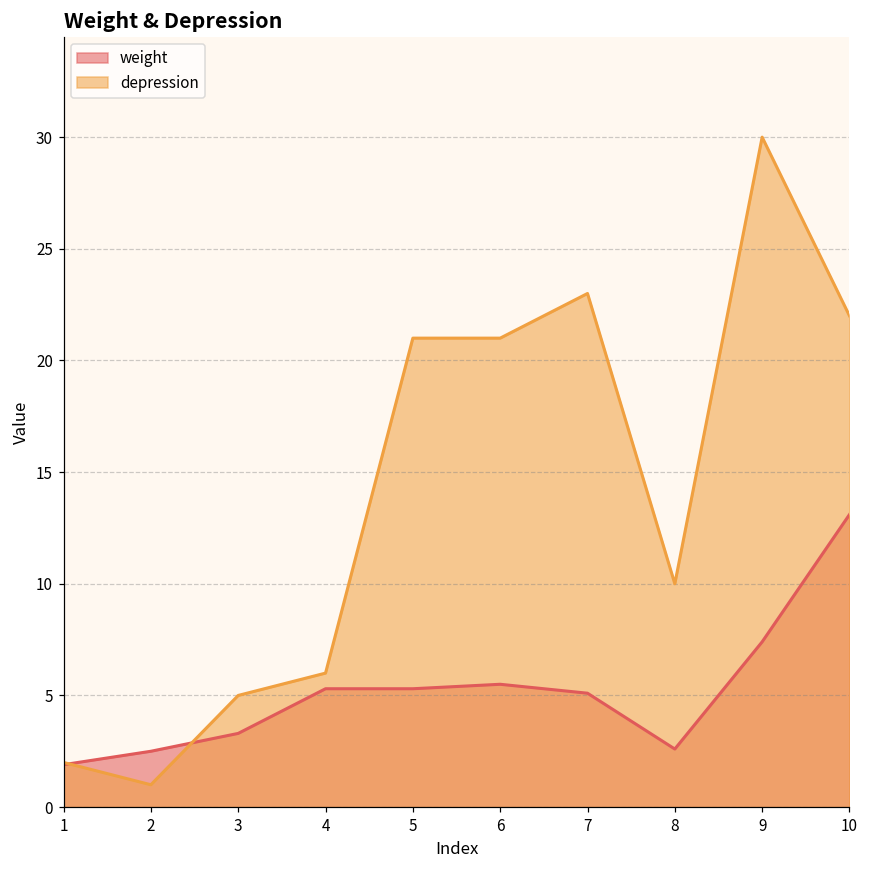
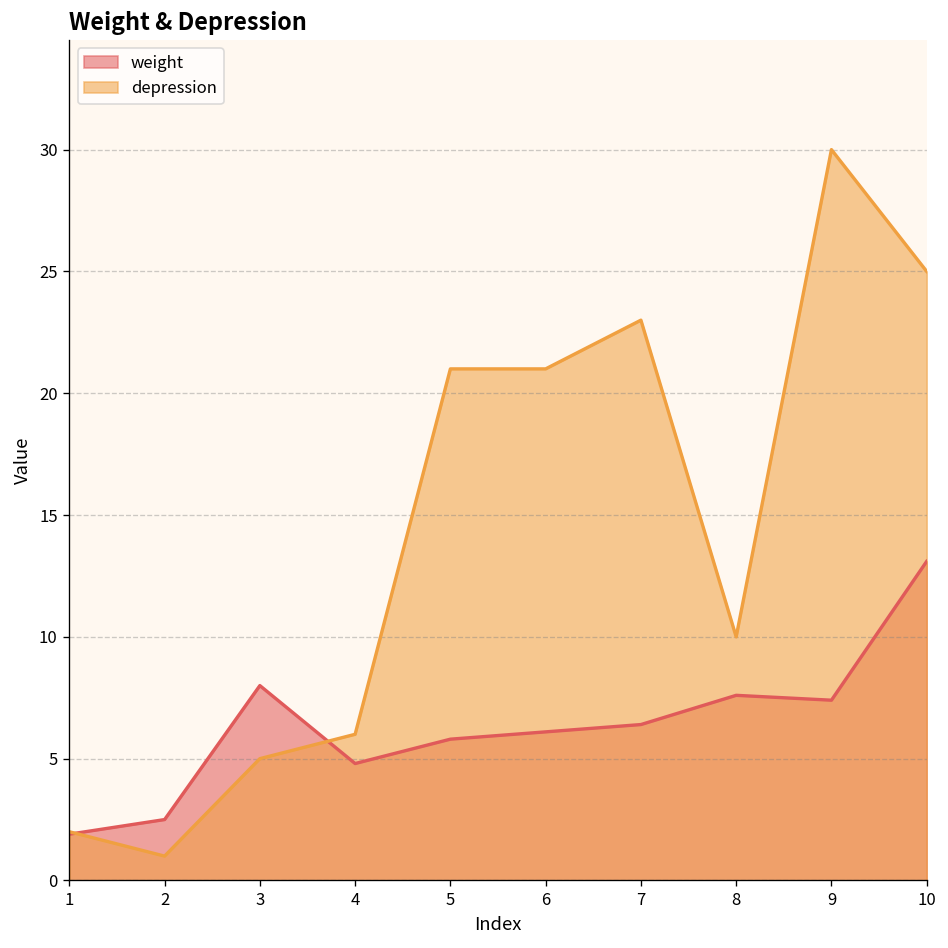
  {
    "weight": {
      "2": 2.5,
-     "3": 3.3,
-     "4": 5.3,
-     "5": 5.3,
-     "6": 5.5,
-     "7": 5.1,
-     "8": 2.6,
+     "3": 8.0,
+     "4": 4.8,
+     "5": 5.8,
+     "6": 6.1,
+     "7": 6.4,
+     "8": 7.6,
      "9": 7.4,
      "10": 13.1
    },
    "depression": {
      "2": 1,
      "3": 5,
      "4": 6,
      "5": 21,
      "6": 21,
      "7": 23,
      "8": 10,
      "9": 30,
-     "10": 22
+     "10": 25
    }
  }
